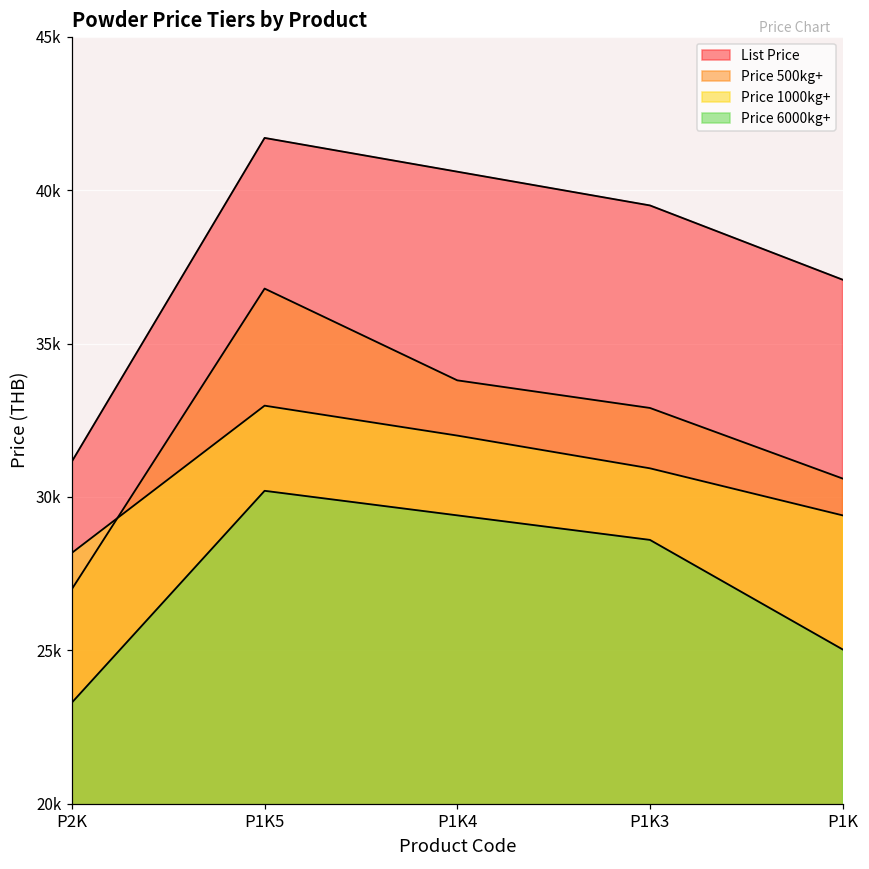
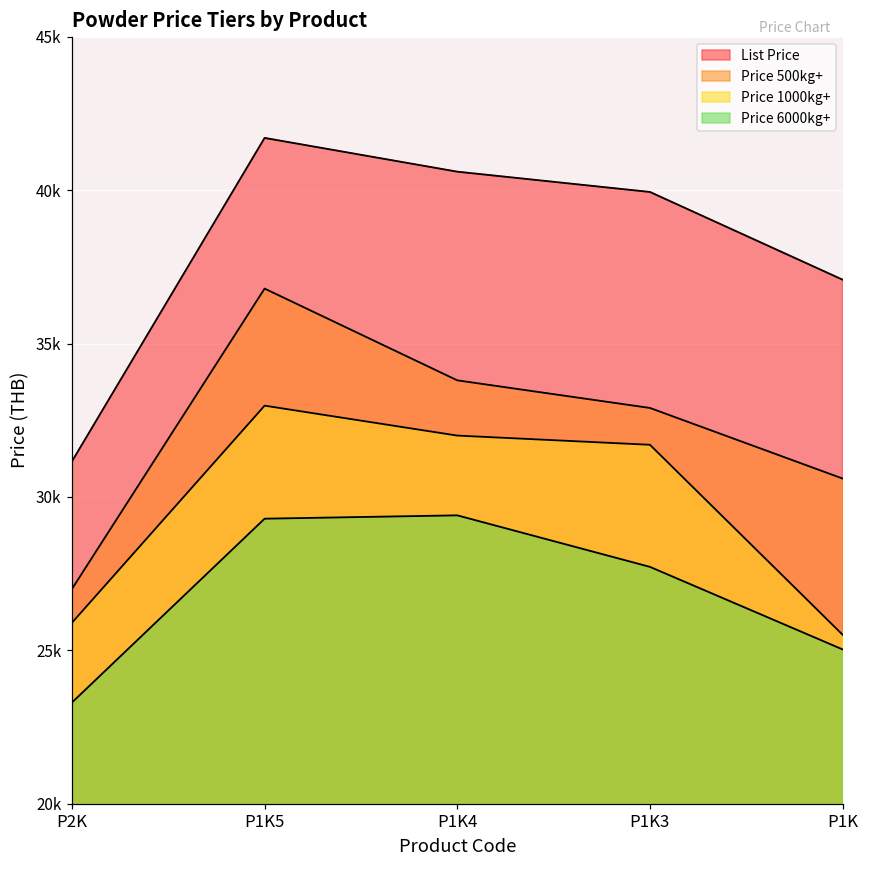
  {
    "List Price": {
      "P2K": 31200,
      "P1K5": 41700,
      "P1K4": 40600,
-     "P1K3": 39500,
+     "P1K3": 39900,
      "P1K": 37100
    },
    "Price 500kg+": {
      "P2K": 27000,
      "P1K5": 36800,
      "P1K4": 33800,
      "P1K3": 32900,
      "P1K": 30600
    },
    "Price 1000kg+": {
-     "P2K": 28200,
+     "P2K": 25900,
      "P1K5": 33000,
      "P1K4": 32000,
-     "P1K3": 30900,
-     "P1K": 29400
+     "P1K3": 31700,
+     "P1K": 25500
    },
    "Price 6000kg+": {
      "P2K": 23300,
-     "P1K5": 30200,
+     "P1K5": 29300,
      "P1K4": 29400,
-     "P1K3": 28600,
+     "P1K3": 27700,
      "P1K": 25000
    }
  }
